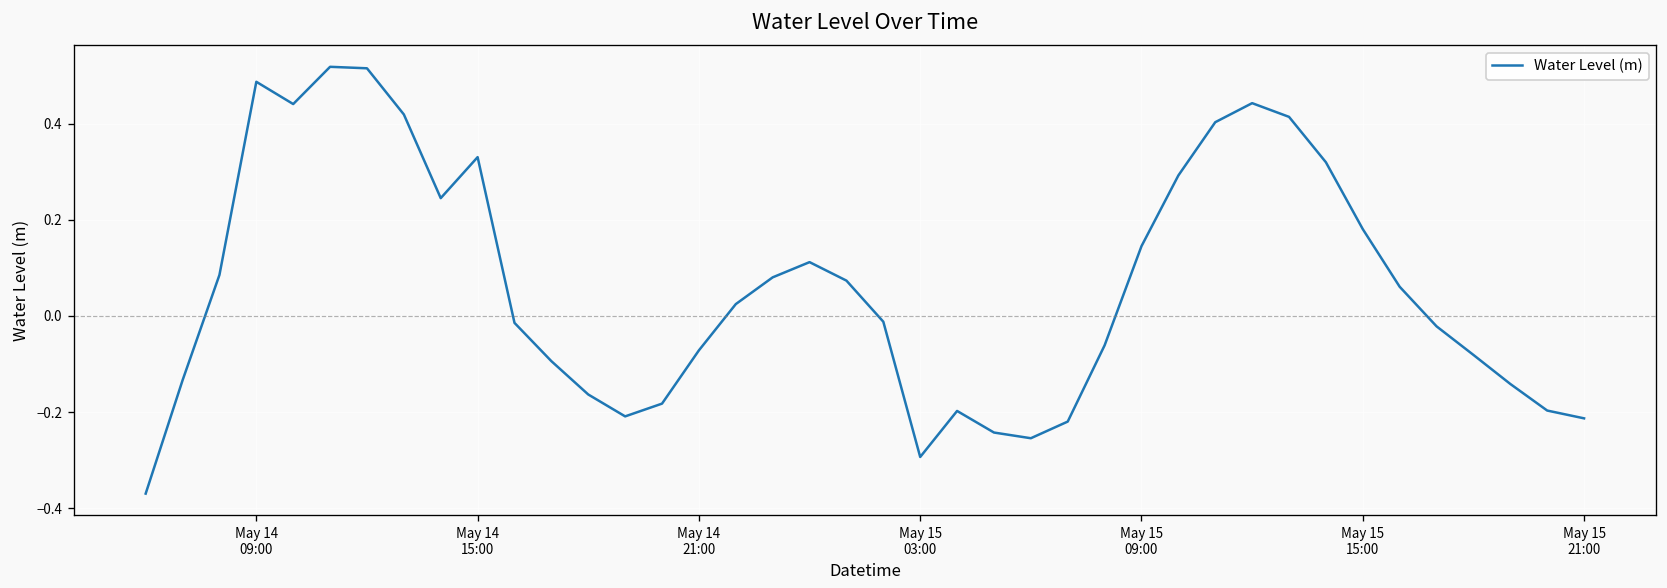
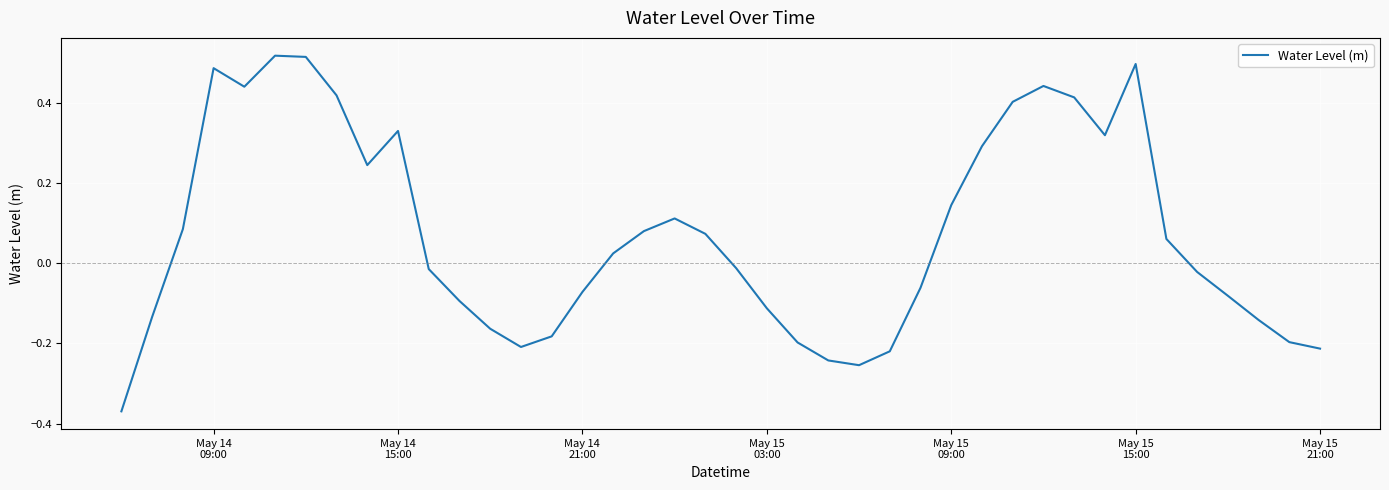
  {
    "May 14 09:00": 0.49,
    "May 14 15:00": 0.33,
    "May 14 21:00": -0.07,
-   "May 15 03:00": -0.29,
+   "May 15 03:00": -0.11,
    "May 15 09:00": 0.15,
-   "May 15 15:00": 0.18,
+   "May 15 15:00": 0.50,
    "May 15 21:00": -0.21
  }
